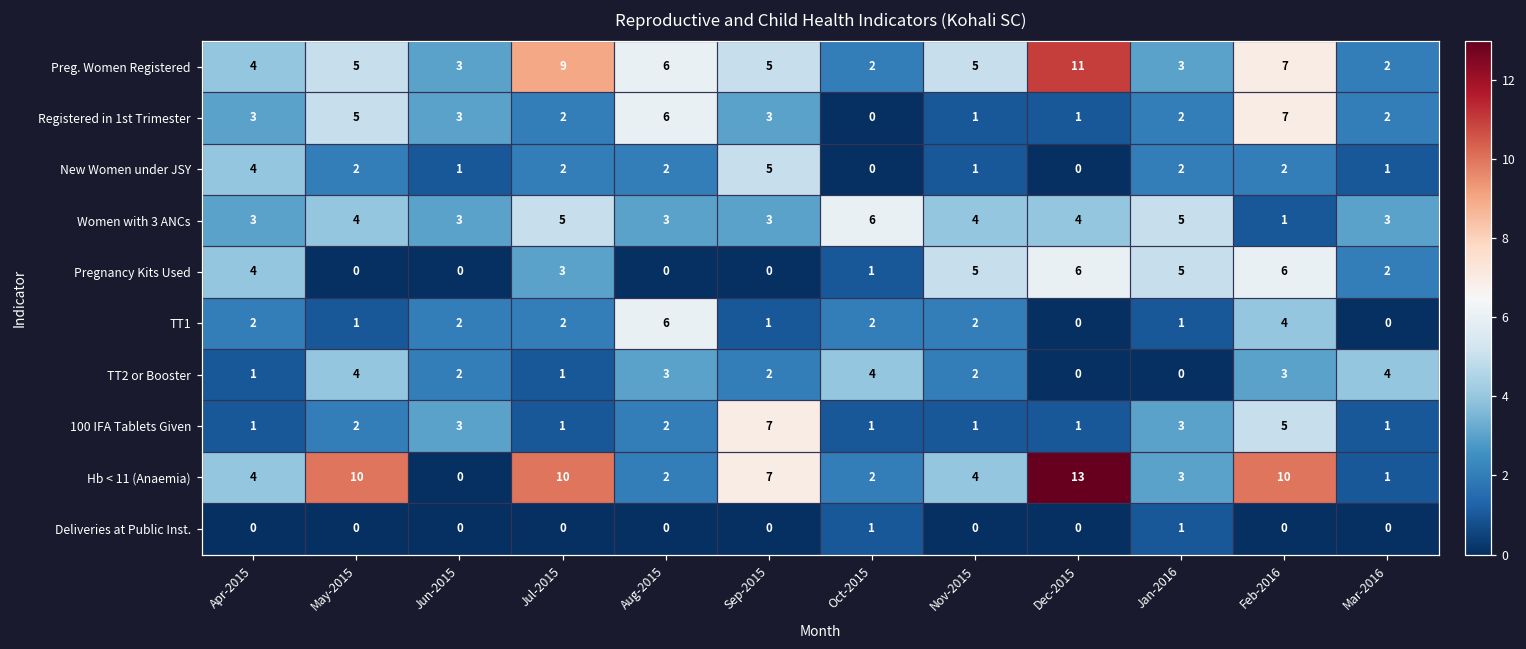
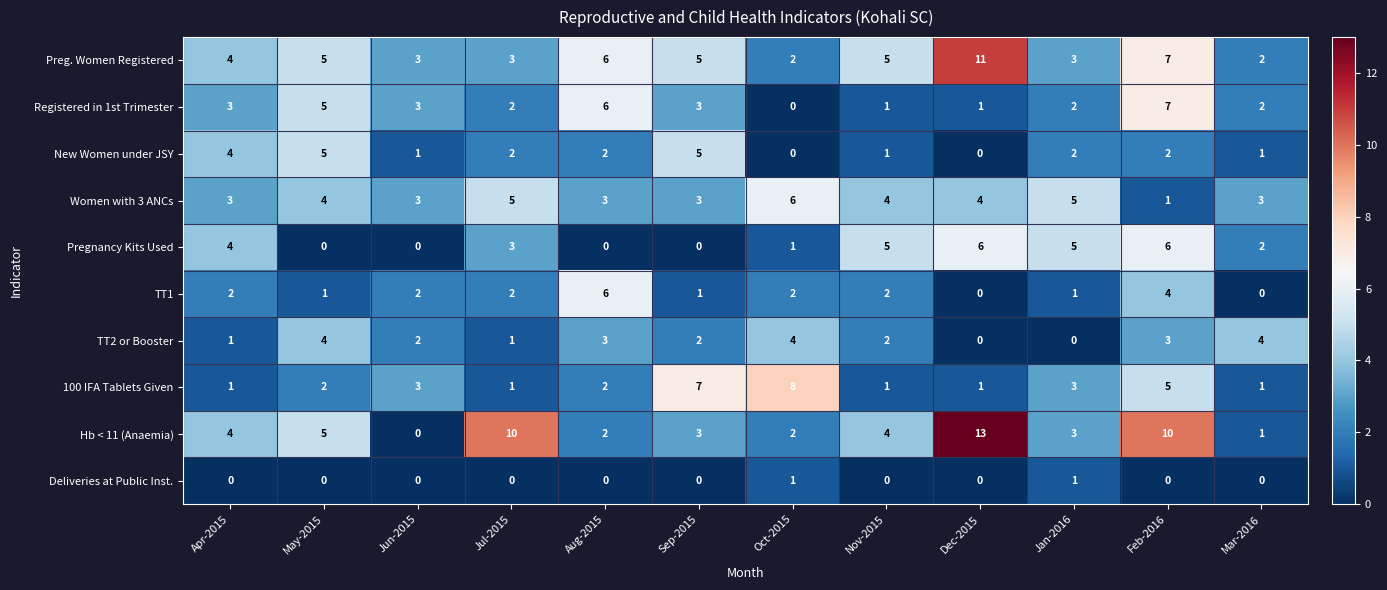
  {
    "Preg. Women Registered": {
      "Apr-2015": 4,
      "May-2015": 5,
      "Jun-2015": 3,
-     "Jul-2015": 9,
+     "Jul-2015": 3,
      "Aug-2015": 6,
      "Sep-2015": 5,
      "Oct-2015": 2,
      "Nov-2015": 5,
      "Dec-2015": 11,
      "Jan-2016": 3,
      "Feb-2016": 7,
      "Mar-2016": 2
    },
    "Registered in 1st Trimester": {
      "Apr-2015": 3,
      "May-2015": 5,
      "Jun-2015": 3,
      "Jul-2015": 2,
      "Aug-2015": 6,
      "Sep-2015": 3,
      "Oct-2015": 0,
      "Nov-2015": 1,
      "Dec-2015": 1,
      "Jan-2016": 2,
      "Feb-2016": 7,
      "Mar-2016": 2
    },
    "New Women under JSY": {
      "Apr-2015": 4,
-     "May-2015": 2,
+     "May-2015": 5,
      "Jun-2015": 1,
      "Jul-2015": 2,
      "Aug-2015": 2,
      "Sep-2015": 5,
      "Oct-2015": 0,
      "Nov-2015": 1,
      "Dec-2015": 0,
      "Jan-2016": 2,
      "Feb-2016": 2,
      "Mar-2016": 1
    },
    "Women with 3 ANCs": {
      "Apr-2015": 3,
      "May-2015": 4,
      "Jun-2015": 3,
      "Jul-2015": 5,
      "Aug-2015": 3,
      "Sep-2015": 3,
      "Oct-2015": 6,
      "Nov-2015": 4,
      "Dec-2015": 4,
      "Jan-2016": 5,
      "Feb-2016": 1,
      "Mar-2016": 3
    },
    "Pregnancy Kits Used": {
      "Apr-2015": 4,
      "May-2015": 0,
      "Jun-2015": 0,
      "Jul-2015": 3,
      "Aug-2015": 0,
      "Sep-2015": 0,
      "Oct-2015": 1,
      "Nov-2015": 5,
      "Dec-2015": 6,
      "Jan-2016": 5,
      "Feb-2016": 6,
      "Mar-2016": 2
    },
    "TT1": {
      "Apr-2015": 2,
      "May-2015": 1,
      "Jun-2015": 2,
      "Jul-2015": 2,
      "Aug-2015": 6,
      "Sep-2015": 1,
      "Oct-2015": 2,
      "Nov-2015": 2,
      "Dec-2015": 0,
      "Jan-2016": 1,
      "Feb-2016": 4,
      "Mar-2016": 0
    },
    "TT2 or Booster": {
      "Apr-2015": 1,
      "May-2015": 4,
      "Jun-2015": 2,
      "Jul-2015": 1,
      "Aug-2015": 3,
      "Sep-2015": 2,
      "Oct-2015": 4,
      "Nov-2015": 2,
      "Dec-2015": 0,
      "Jan-2016": 0,
      "Feb-2016": 3,
      "Mar-2016": 4
    },
    "100 IFA Tablets Given": {
      "Apr-2015": 1,
      "May-2015": 2,
      "Jun-2015": 3,
      "Jul-2015": 1,
      "Aug-2015": 2,
      "Sep-2015": 7,
-     "Oct-2015": 1,
+     "Oct-2015": 8,
      "Nov-2015": 1,
      "Dec-2015": 1,
      "Jan-2016": 3,
      "Feb-2016": 5,
      "Mar-2016": 1
    },
    "Hb < 11 (Anaemia)": {
      "Apr-2015": 4,
-     "May-2015": 10,
+     "May-2015": 5,
      "Jun-2015": 0,
      "Jul-2015": 10,
      "Aug-2015": 2,
-     "Sep-2015": 7,
+     "Sep-2015": 3,
      "Oct-2015": 2,
      "Nov-2015": 4,
      "Dec-2015": 13,
      "Jan-2016": 3,
      "Feb-2016": 10,
      "Mar-2016": 1
    },
    "Deliveries at Public Inst.": {
      "Apr-2015": 0,
      "May-2015": 0,
      "Jun-2015": 0,
      "Jul-2015": 0,
      "Aug-2015": 0,
      "Sep-2015": 0,
      "Oct-2015": 1,
      "Nov-2015": 0,
      "Dec-2015": 0,
      "Jan-2016": 1,
      "Feb-2016": 0,
      "Mar-2016": 0
    }
  }
